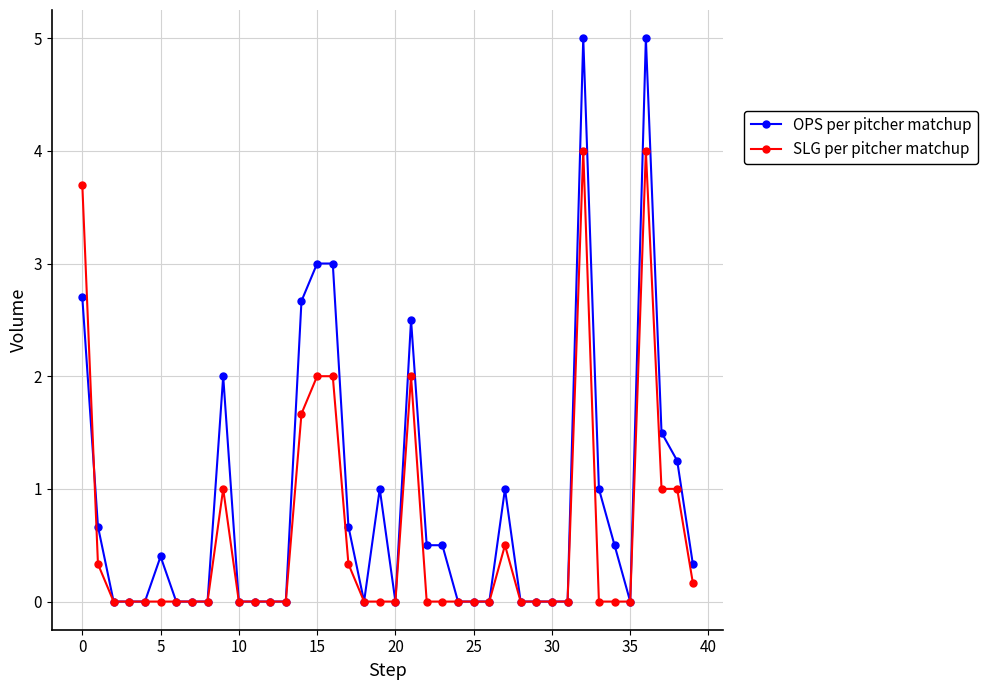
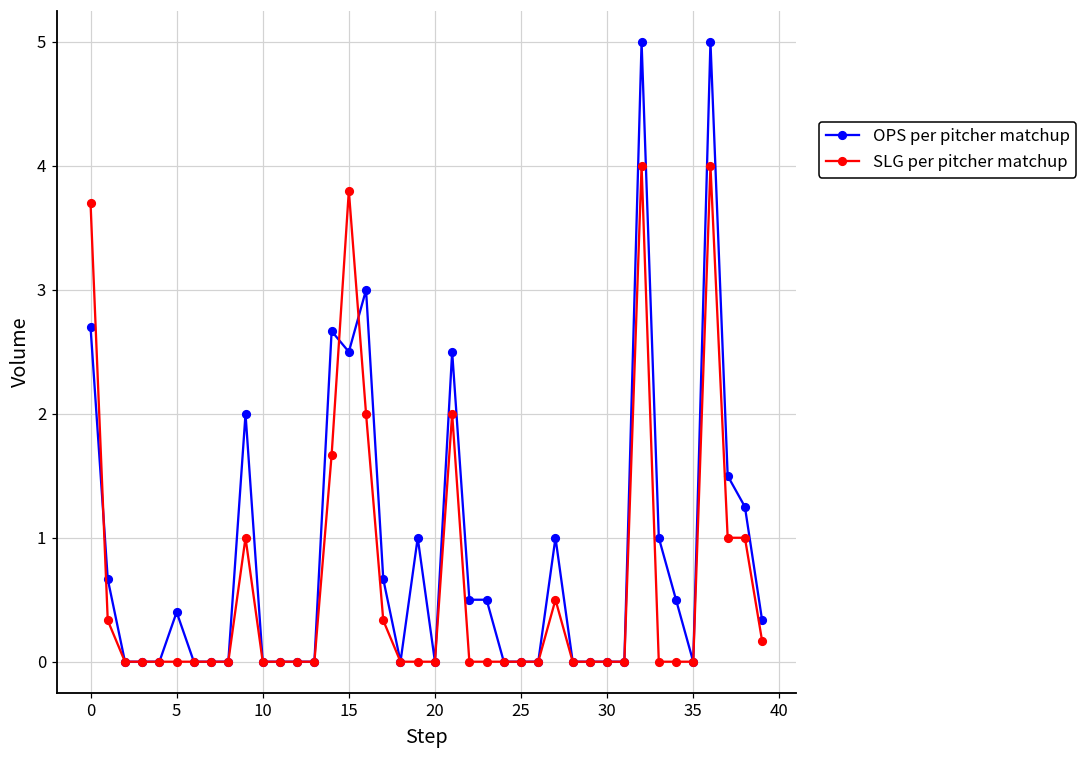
  {
    "OPS per pitcher matchup": {
      "0": 2.7,
      "5": 0.4,
-     "15": 3.0
+     "15": 2.5
    },
    "SLG per pitcher matchup": {
      "0": 3.7,
      "5": 0.0,
-     "15": 2.0
+     "15": 3.8
    }
  }
